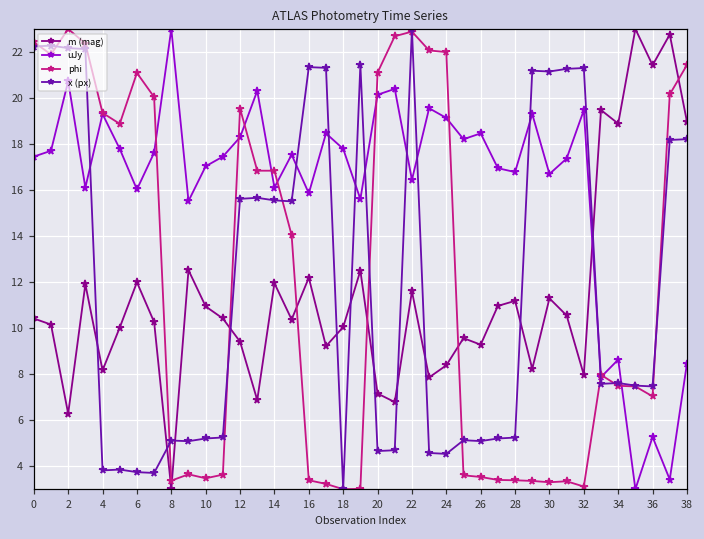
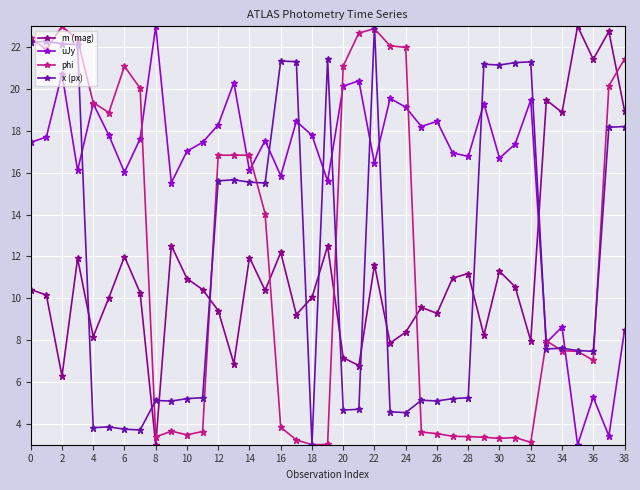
  {
    "phi": {
      "0": 22.4,
      "2": 23.0,
      "6": 21.1,
      "8": 3.4,
      "10": 3.5,
-     "12": 19.5,
+     "12": 16.8,
      "14": 16.8,
-     "16": 3.4,
+     "16": 3.8,
      "20": 21.1,
      "24": 22.0,
      "26": 3.5,
      "28": 3.4,
      "30": 3.3,
      "32": 3.1,
      "36": 7.0,
      "38": 21.4
    }
  }
